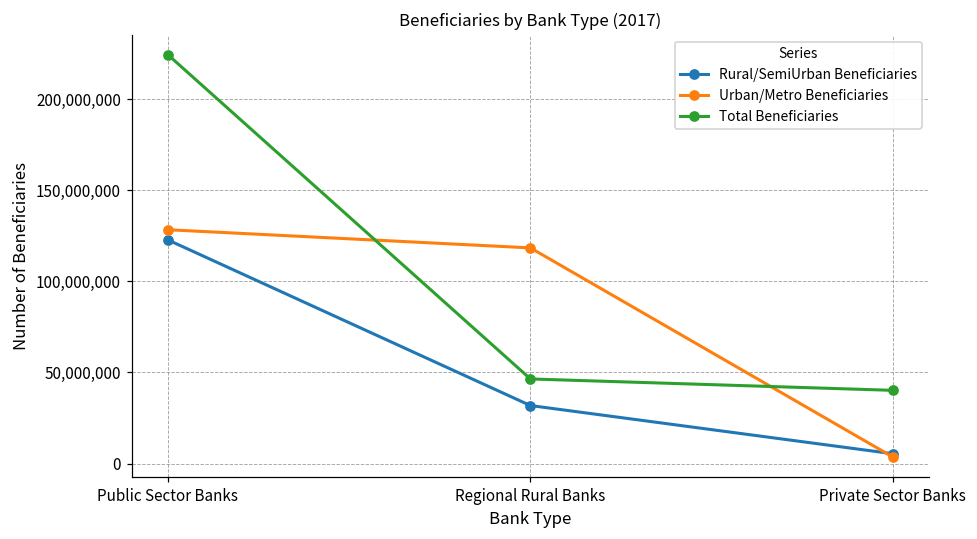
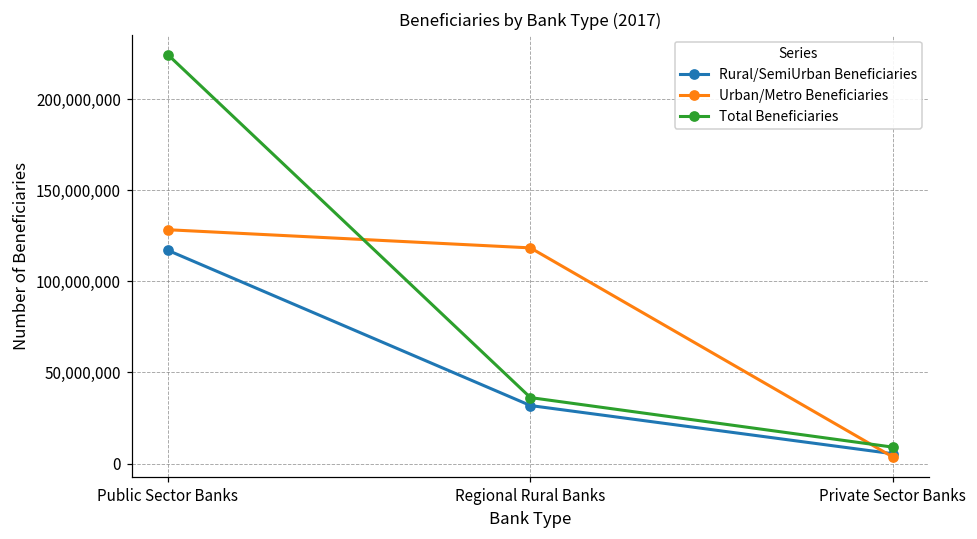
  {
    "Rural/SemiUrban Beneficiaries": {
-     "Public Sector Banks": "123,000,000",
+     "Public Sector Banks": "117,000,000",
      "Regional Rural Banks": "32,000,000",
      "Private Sector Banks": "5,000,000"
    },
    "Urban/Metro Beneficiaries": {
      "Public Sector Banks": "128,000,000",
      "Regional Rural Banks": "118,000,000",
      "Private Sector Banks": "4,000,000"
    },
    "Total Beneficiaries": {
      "Public Sector Banks": "224,000,000",
-     "Regional Rural Banks": "46,000,000",
-     "Private Sector Banks": "40,000,000"
+     "Regional Rural Banks": "36,000,000",
+     "Private Sector Banks": "9,000,000"
    }
  }
